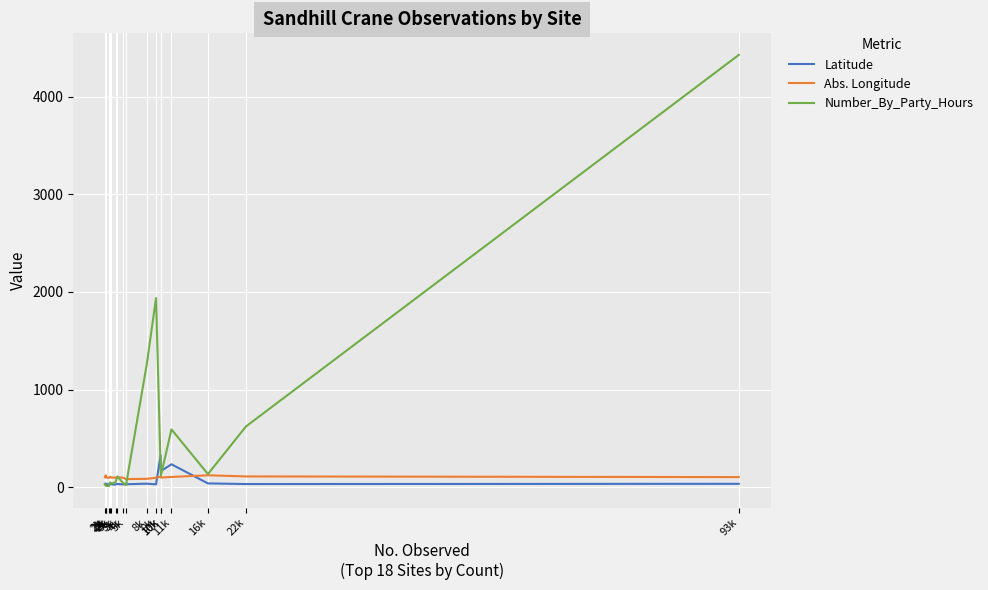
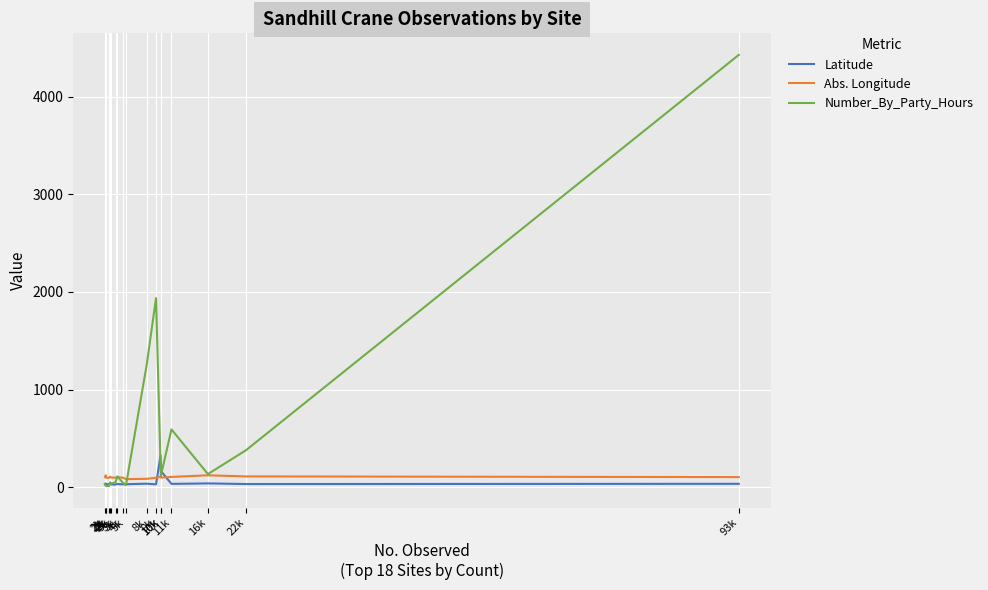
  {
    "Latitude": {
      "8k": 0,
      "9k": 0,
-     "11k": 200,
+     "11k": 0,
      "16k": 0,
      "22k": 0,
      "93k": 0
    },
    "Abs. Longitude": {
      "4k": 100,
      "5k": 100,
      "8k": 100,
      "9k": 100,
      "11k": 100,
      "22k": 100,
      "93k": 100
    },
    "Number_By_Party_Hours": {
      "8k": 1300,
      "9k": 1900,
      "11k": 600,
-     "22k": 600,
+     "22k": 400,
      "93k": 4400
    }
  }
